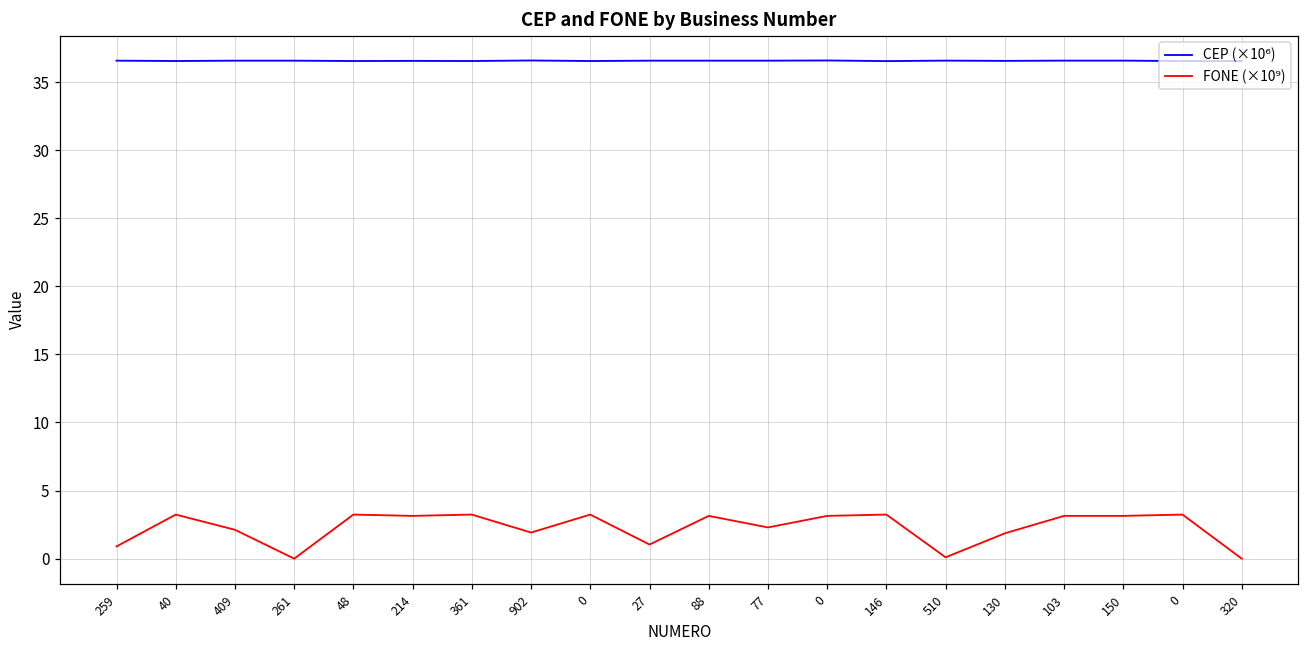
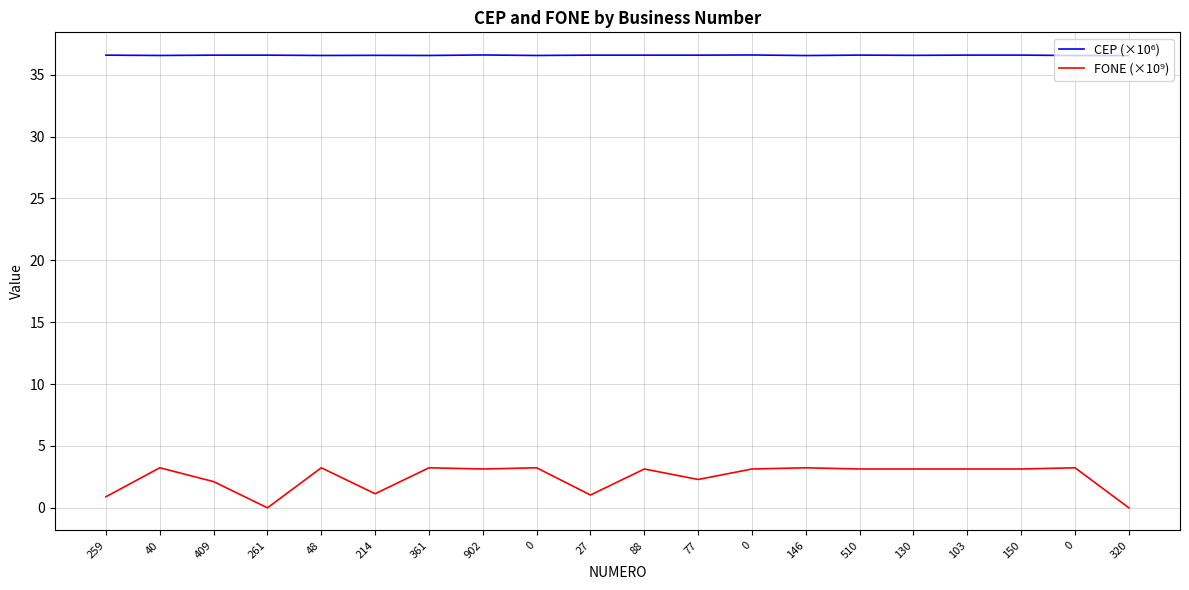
  {
    "CEP (×10⁶)": {
      "259": 36.6,
      "40": 36.6,
      "409": 36.6,
      "261": 36.6,
      "48": 36.6,
      "214": 36.6,
      "361": 36.6,
      "902": 36.6,
      "27": 36.6,
      "88": 36.6,
      "77": 36.6,
      "146": 36.5,
      "510": 36.6,
      "130": 36.6,
      "103": 36.6,
      "150": 36.6
    },
    "FONE (×10⁹)": {
      "259": 0.9,
      "40": 3.2,
      "409": 2.1,
      "261": 0.0,
      "48": 3.2,
-     "214": 3.1,
+     "214": 1.1,
      "361": 3.2,
-     "902": 1.9,
+     "902": 3.1,
      "27": 1.0,
      "88": 3.1,
      "77": 2.3,
      "146": 3.2,
-     "510": 0.1,
-     "130": 1.9,
+     "510": 3.1,
+     "130": 3.1,
      "103": 3.1,
      "150": 3.1,
      "320": 0.0
    }
  }
